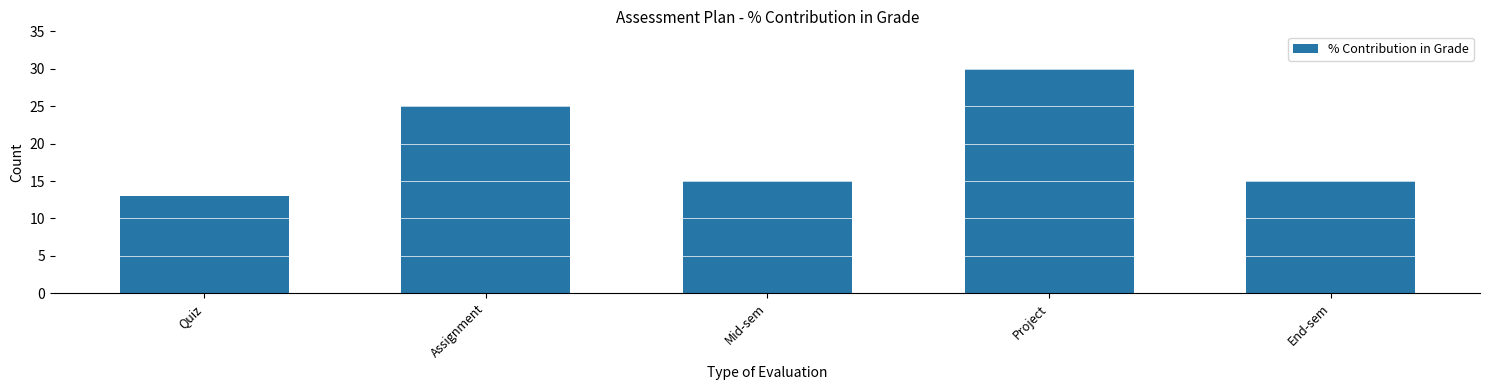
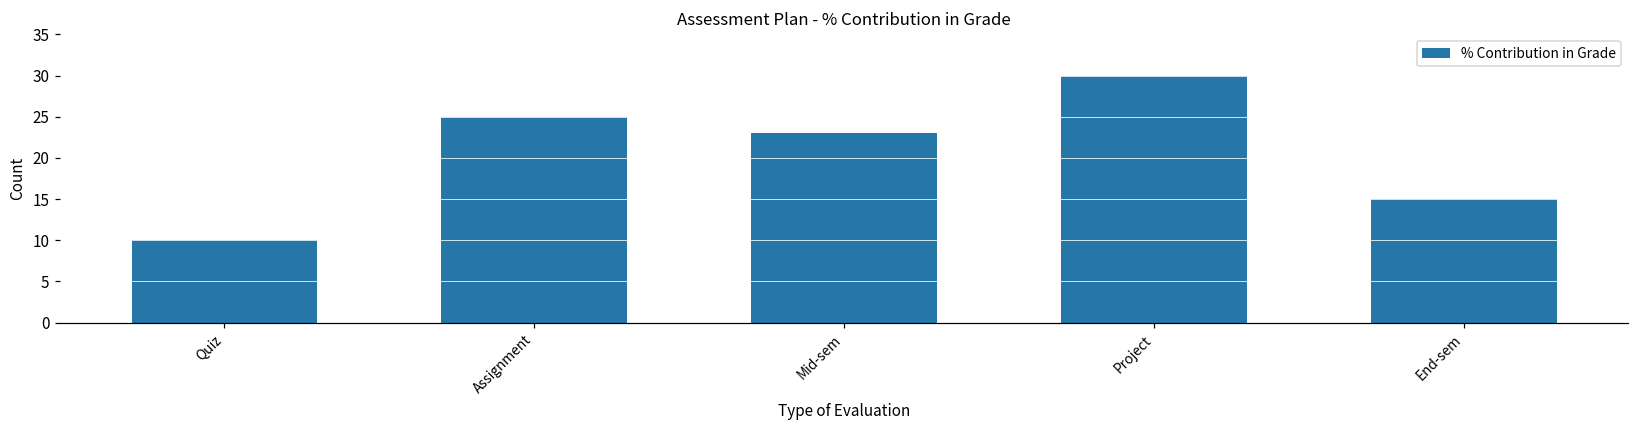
  {
-   "Quiz": 13,
+   "Quiz": 10,
    "Assignment": 25,
-   "Mid-sem": 15,
+   "Mid-sem": 23,
    "Project": 30,
    "End-sem": 15
  }
